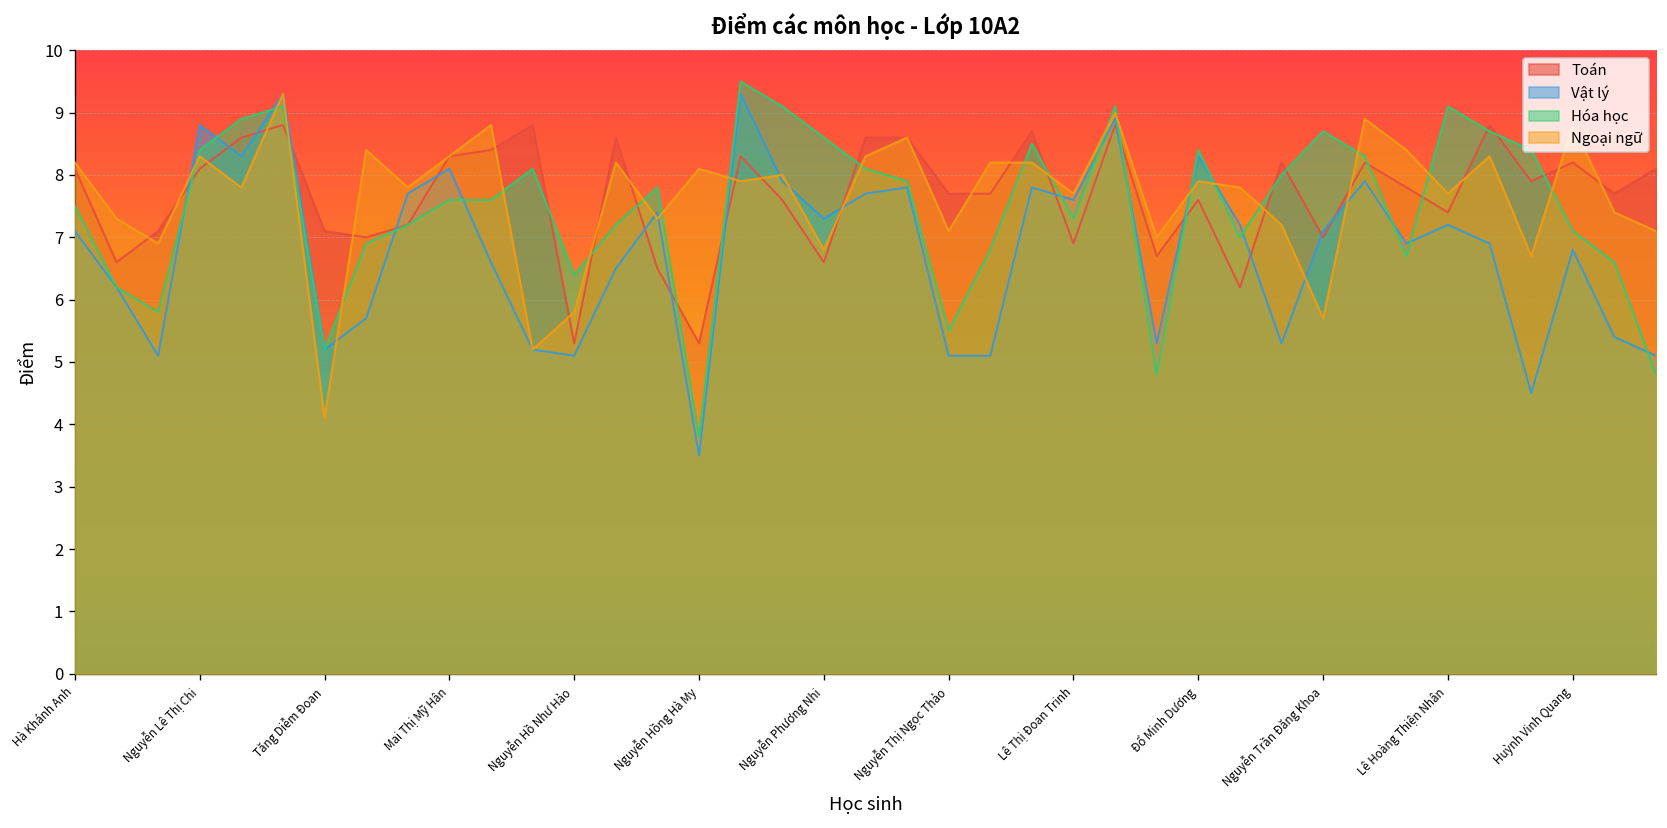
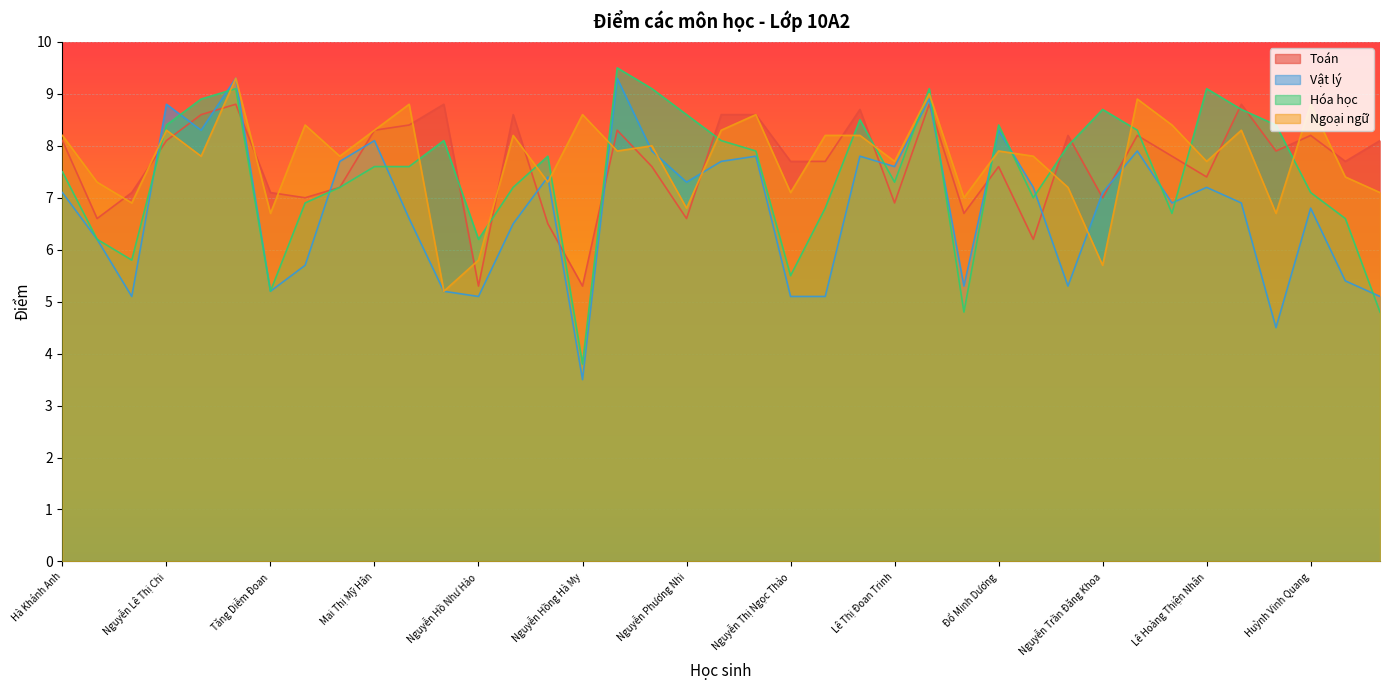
  {
    "Toán": {
      "Hà Khánh Anh": 8.1,
      "Nguyễn Lê Thị Chi": 8.1,
      "Tăng Diễm Đoan": 7.1,
      "Nguyễn Hồ Như Hảo": 5.3,
      "Nguyễn Hồng Hà My": 5.3,
      "Nguyễn Phương Nhi": 6.6,
      "Nguyễn Thị Ngọc Thảo": 7.7,
      "Lê Thị Đoan Trinh": 6.9,
      "Đổ Minh Dương": 7.6,
      "Nguyễn Trần Đăng Khoa": 7.0,
      "Lê Hoàng Thiện Nhân": 7.4,
      "Huỳnh Vinh Quang": 8.2
    },
    "Vật lý": {
      "Hà Khánh Anh": 7.1,
      "Nguyễn Lê Thị Chi": 8.8,
      "Mai Thị Mỹ Hân": 8.1,
      "Nguyễn Hồ Như Hảo": 5.1,
      "Nguyễn Hồng Hà My": 3.5,
      "Nguyễn Phương Nhi": 7.3,
      "Nguyễn Thị Ngọc Thảo": 5.1,
      "Lê Thị Đoan Trinh": 7.6,
      "Đổ Minh Dương": 8.3,
      "Nguyễn Trần Đăng Khoa": 7.1,
      "Lê Hoàng Thiện Nhân": 7.2,
      "Huỳnh Vinh Quang": 6.8
    },
    "Hóa học": {
      "Hà Khánh Anh": 7.5,
      "Nguyễn Lê Thị Chi": 8.4,
      "Mai Thị Mỹ Hân": 7.6,
-     "Nguyễn Hồ Như Hảo": 6.4,
+     "Nguyễn Hồ Như Hảo": 6.2,
      "Nguyễn Hồng Hà My": 3.8,
      "Nguyễn Phương Nhi": 8.6,
      "Nguyễn Thị Ngọc Thảo": 5.5,
      "Lê Thị Đoan Trinh": 7.3,
      "Đổ Minh Dương": 8.4,
      "Nguyễn Trần Đăng Khoa": 8.7,
      "Lê Hoàng Thiện Nhân": 9.1,
      "Huỳnh Vinh Quang": 7.1
    },
    "Ngoại ngữ": {
      "Hà Khánh Anh": 8.2,
      "Nguyễn Lê Thị Chi": 8.3,
-     "Tăng Diễm Đoan": 4.1,
+     "Tăng Diễm Đoan": 6.7,
      "Nguyễn Hồ Như Hảo": 5.8,
-     "Nguyễn Hồng Hà My": 8.1,
+     "Nguyễn Hồng Hà My": 8.6,
      "Nguyễn Phương Nhi": 6.8,
      "Nguyễn Thị Ngọc Thảo": 7.1,
      "Lê Thị Đoan Trinh": 7.7,
      "Đổ Minh Dương": 7.9,
      "Nguyễn Trần Đăng Khoa": 5.7,
      "Lê Hoàng Thiện Nhân": 7.7
    }
  }
